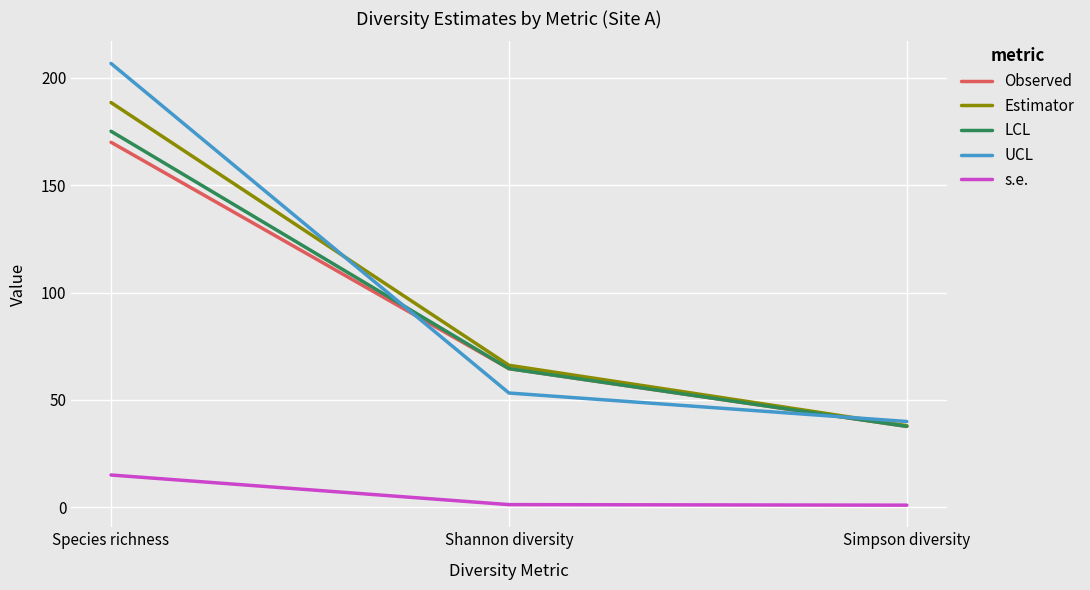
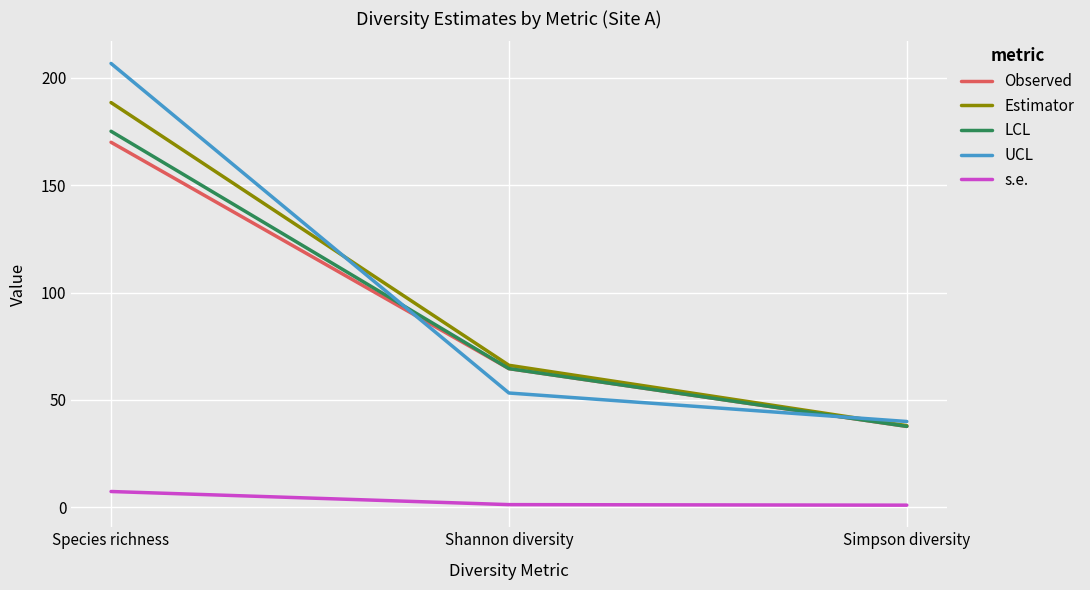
  {
    "Observed": {
      "Species richness": 170
    },
    "Estimator": {
      "Species richness": 188,
      "Shannon diversity": 66
    },
    "LCL": {
      "Species richness": 175
    },
    "UCL": {
      "Species richness": 207,
      "Shannon diversity": 53,
      "Simpson diversity": 40
    },
    "s.e.": {
-     "Species richness": 15,
+     "Species richness": 7,
      "Shannon diversity": 1,
      "Simpson diversity": 1
    }
  }
